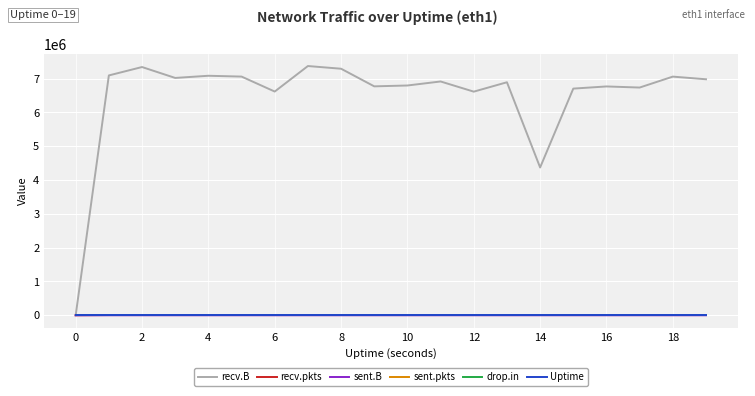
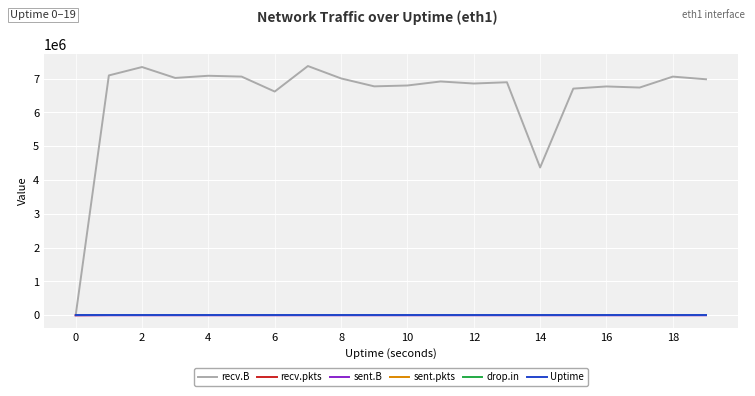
  {
    "recv.B": {
      "2": 7300000,
      "4": 7100000,
      "6": 6600000,
-     "8": 7300000,
+     "8": 7000000,
      "10": 6800000,
-     "12": 6600000,
+     "12": 6900000,
      "14": 4400000,
      "16": 6800000,
      "18": 7100000
    },
    "Uptime": {
      "2": 0,
      "4": 0,
      "6": 0,
      "8": 0,
      "10": 0,
      "12": 0,
      "14": 0,
      "16": 0,
      "18": 0
    }
  }
